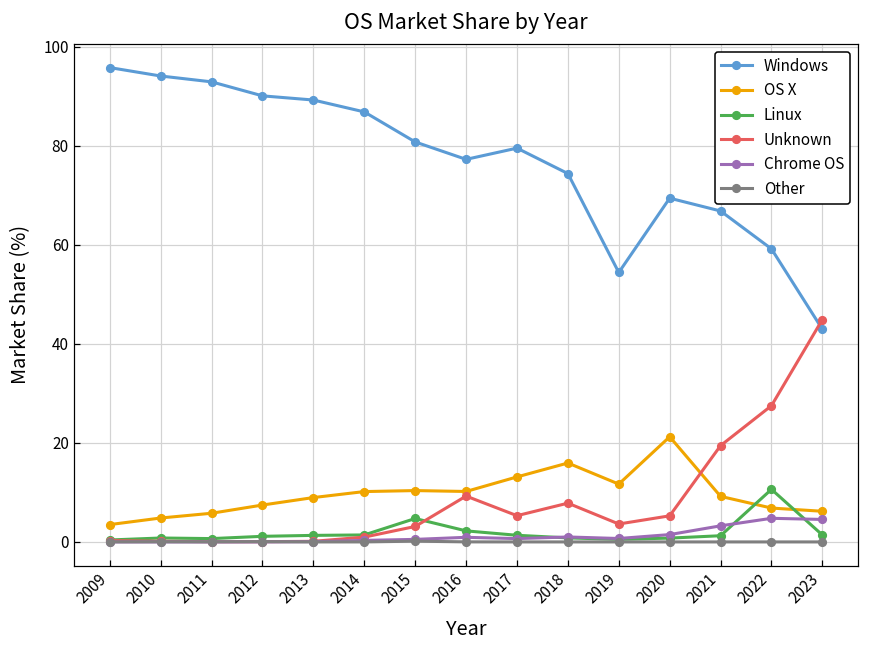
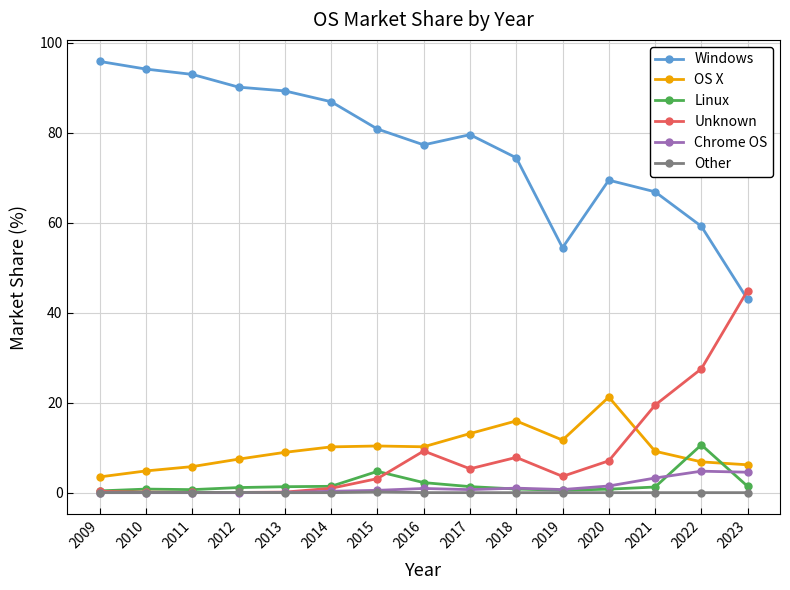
  {
    "Windows": {
      "2009": 96,
      "2010": 94,
      "2011": 93,
      "2012": 90,
      "2013": 89,
      "2014": 87,
      "2015": 81,
      "2016": 77,
      "2017": 80,
      "2018": 74,
      "2019": 54,
      "2020": 69,
      "2021": 67,
      "2022": 59,
      "2023": 43
    },
    "OS X": {
      "2009": 4,
      "2010": 5,
      "2011": 6,
      "2012": 7,
      "2013": 9,
      "2014": 10,
      "2015": 10,
      "2016": 10,
      "2017": 13,
      "2018": 16,
      "2019": 12,
      "2020": 21,
      "2021": 9,
      "2022": 7,
      "2023": 6
    },
    "Linux": {
      "2010": 1,
      "2011": 1,
      "2012": 1,
      "2013": 1,
      "2015": 5,
      "2016": 2,
      "2017": 1,
      "2020": 1,
      "2021": 1,
      "2022": 11,
      "2023": 1
    },
    "Unknown": {
      "2015": 3,
      "2016": 9,
      "2017": 5,
      "2018": 8,
      "2019": 4,
-     "2020": 5,
+     "2020": 7,
      "2021": 19,
      "2022": 28,
      "2023": 45
    },
    "Chrome OS": {
      "2016": 1,
      "2017": 1,
      "2020": 1,
      "2021": 3,
      "2022": 5,
      "2023": 5
    },
    "Other": {
      "2016": 0,
      "2017": 0,
      "2018": 0,
      "2020": 0,
      "2021": 0,
      "2022": 0,
      "2023": 0
    }
  }
